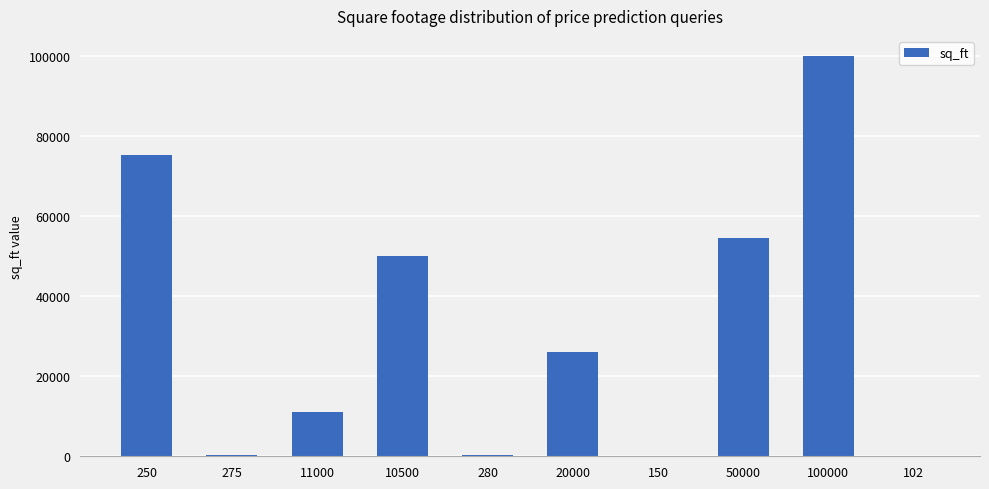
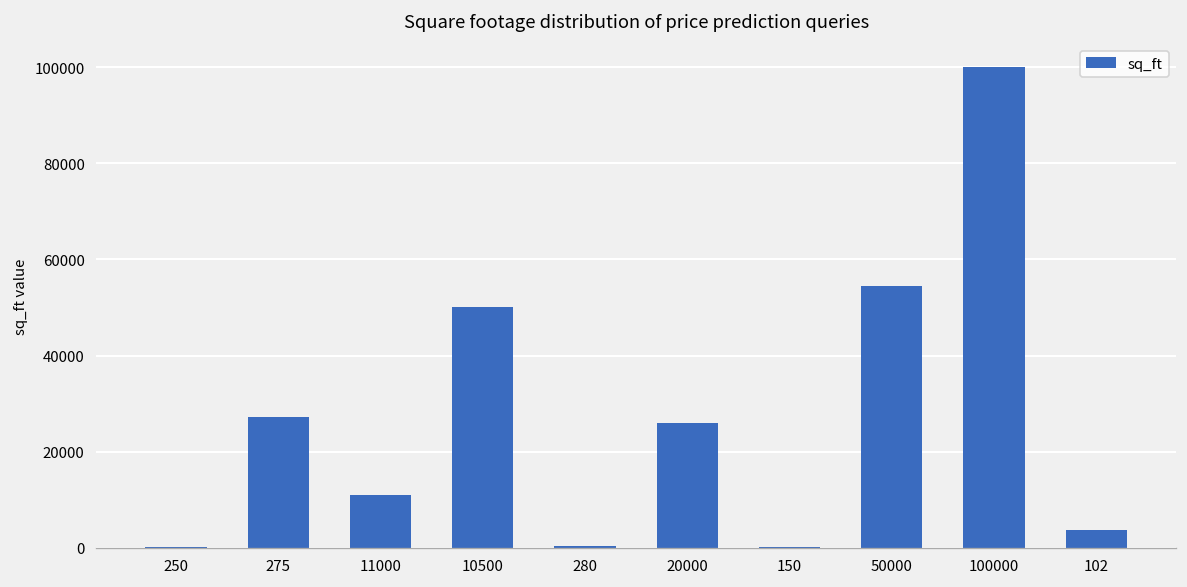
  {
-   "250": 75000,
-   "275": 0,
+   "250": 0,
+   "275": 27000,
    "11000": 11000,
    "10500": 50000,
    "20000": 26000,
    "50000": 54000,
    "100000": 100000,
-   "102": 0
+   "102": 4000
  }
